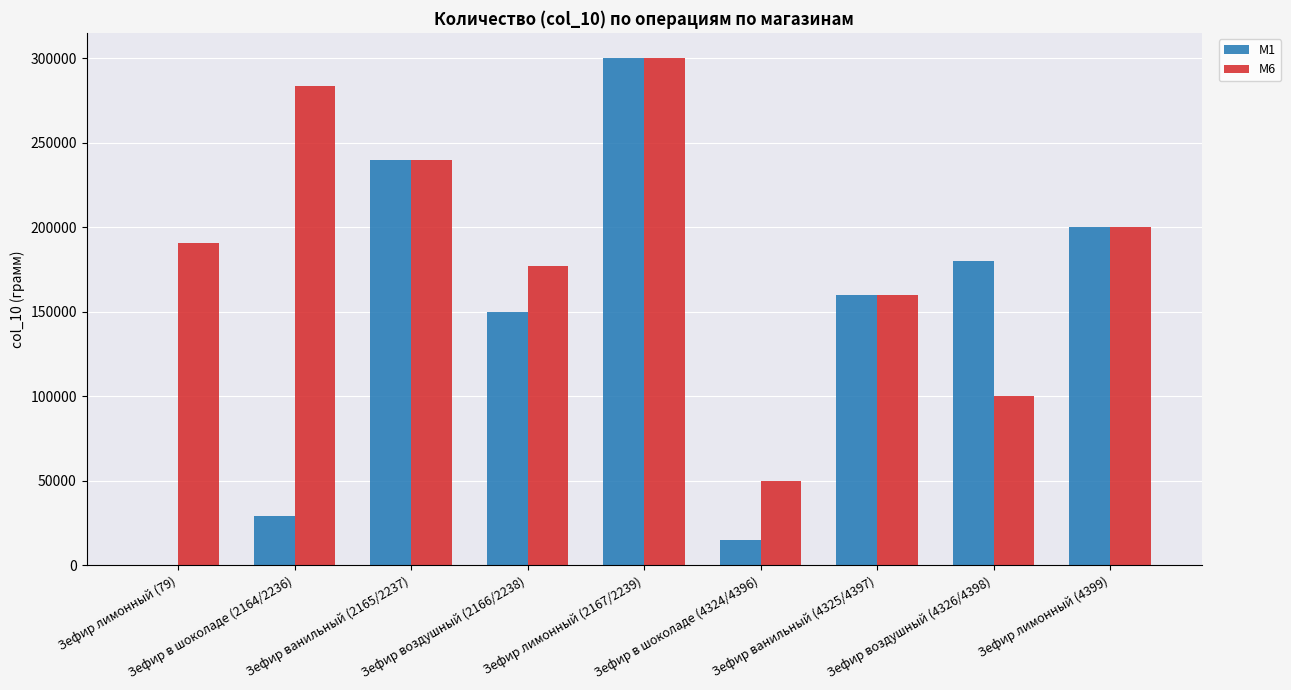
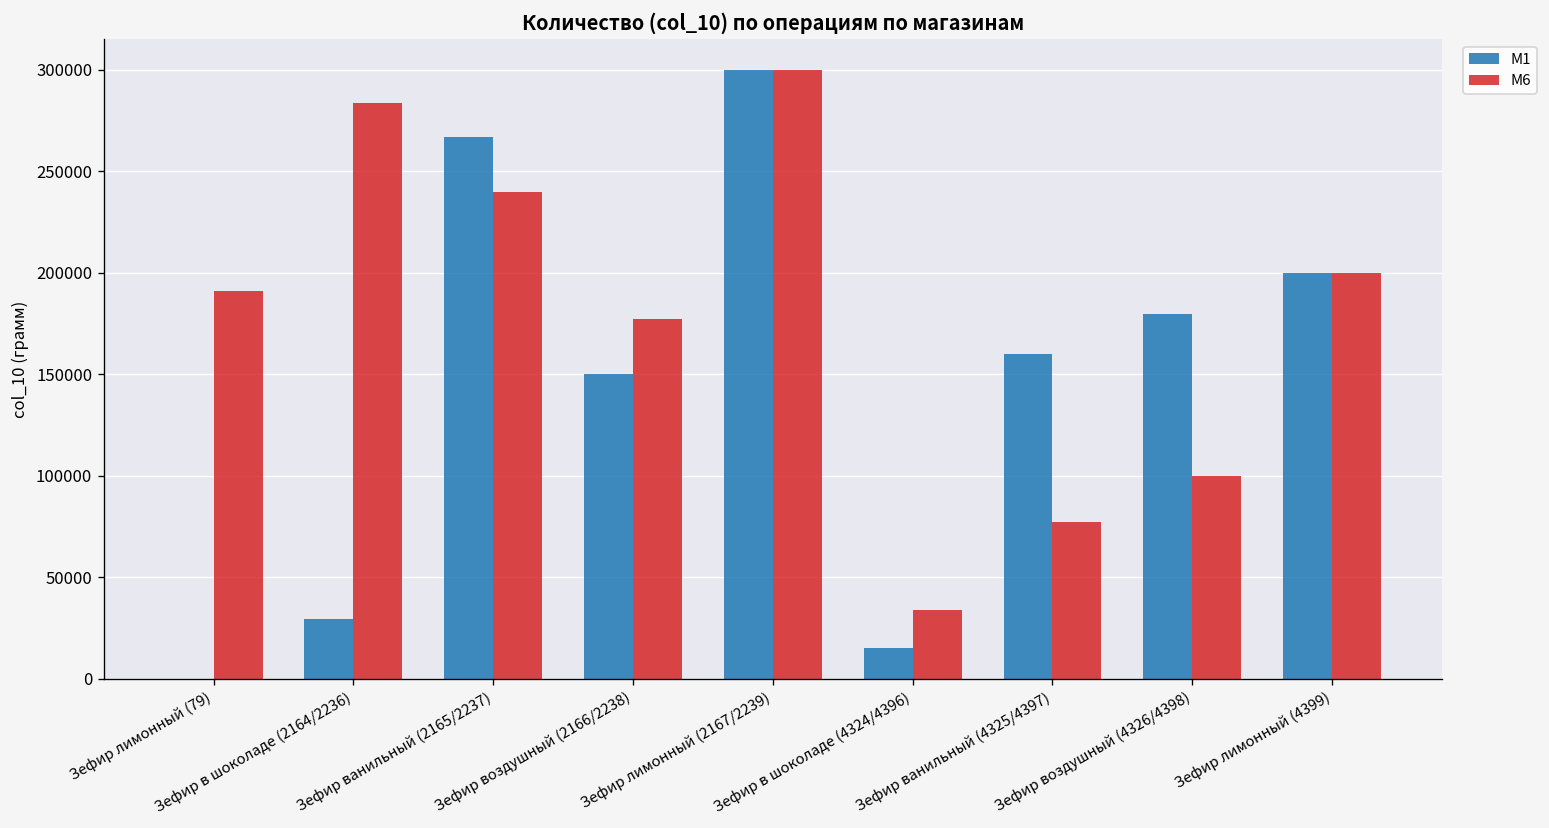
  {
    "M1": {
      "Зефир лимонный (79)": 0,
      "Зефир в шоколаде (2164/2236)": 29000,
-     "Зефир ванильный (2165/2237)": 240000,
+     "Зефир ванильный (2165/2237)": 267000,
      "Зефир воздушный (2166/2238)": 150000,
      "Зефир лимонный (2167/2239)": 300000,
      "Зефир в шоколаде (4324/4396)": 15000,
      "Зефир ванильный (4325/4397)": 160000,
      "Зефир воздушный (4326/4398)": 180000,
      "Зефир лимонный (4399)": 200000
    },
    "M6": {
      "Зефир лимонный (79)": 191000,
      "Зефир в шоколаде (2164/2236)": 284000,
      "Зефир ванильный (2165/2237)": 240000,
      "Зефир воздушный (2166/2238)": 177000,
      "Зефир лимонный (2167/2239)": 300000,
-     "Зефир в шоколаде (4324/4396)": 50000,
-     "Зефир ванильный (4325/4397)": 160000,
+     "Зефир в шоколаде (4324/4396)": 34000,
+     "Зефир ванильный (4325/4397)": 77000,
      "Зефир воздушный (4326/4398)": 100000,
      "Зефир лимонный (4399)": 200000
    }
  }
